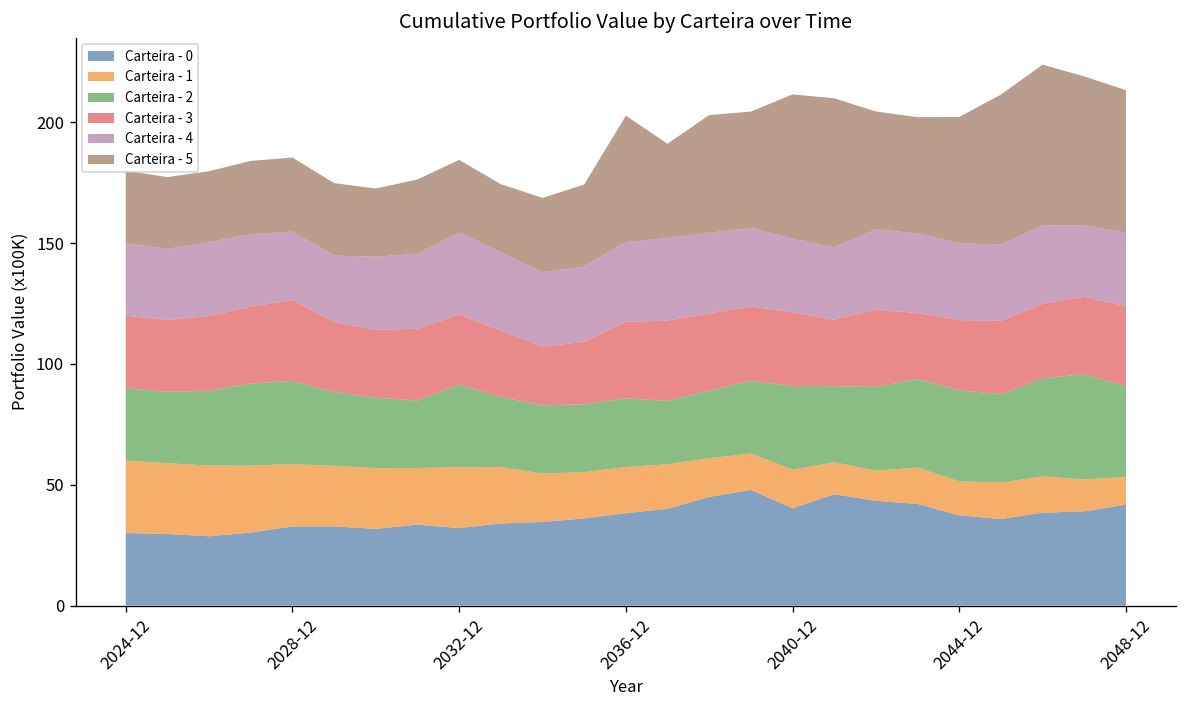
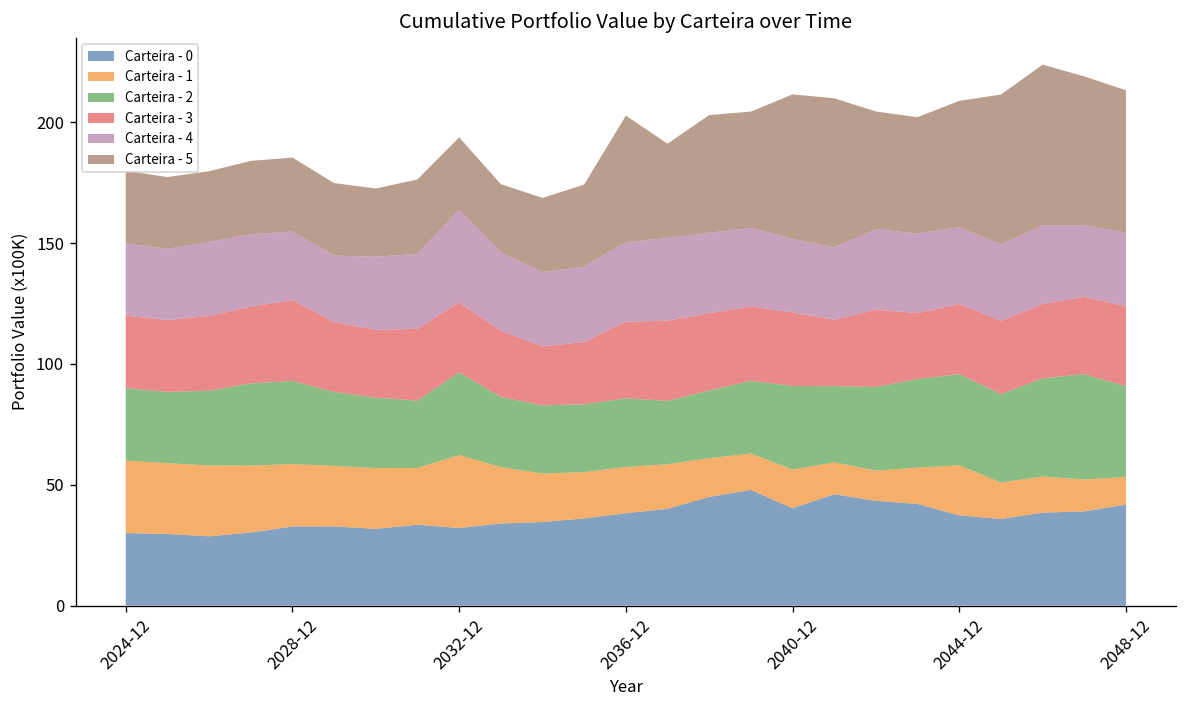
  {
    "Carteira - 0": {
      "2024-12": 30,
      "2028-12": 33,
      "2032-12": 32,
      "2036-12": 38,
      "2040-12": 40,
      "2044-12": 37,
      "2048-12": 42
    },
    "Carteira - 1": {
      "2024-12": 30,
      "2028-12": 26,
-     "2032-12": 25,
+     "2032-12": 30,
      "2036-12": 19,
      "2040-12": 16,
-     "2044-12": 14,
+     "2044-12": 21,
      "2048-12": 11
    },
    "Carteira - 2": {
      "2024-12": 30,
      "2028-12": 34,
      "2032-12": 34,
      "2036-12": 28,
      "2040-12": 35,
      "2044-12": 38,
      "2048-12": 37
    },
    "Carteira - 3": {
      "2024-12": 30,
      "2028-12": 33,
      "2032-12": 29,
      "2036-12": 32,
      "2040-12": 30,
      "2044-12": 29,
      "2048-12": 33
    },
    "Carteira - 4": {
      "2024-12": 30,
      "2028-12": 28,
-     "2032-12": 34,
+     "2032-12": 38,
      "2036-12": 33,
      "2040-12": 30,
      "2044-12": 32,
      "2048-12": 30
    },
    "Carteira - 5": {
      "2024-12": 30,
      "2028-12": 31,
      "2032-12": 30,
      "2036-12": 52,
      "2040-12": 60,
      "2044-12": 52,
      "2048-12": 59
    }
  }
